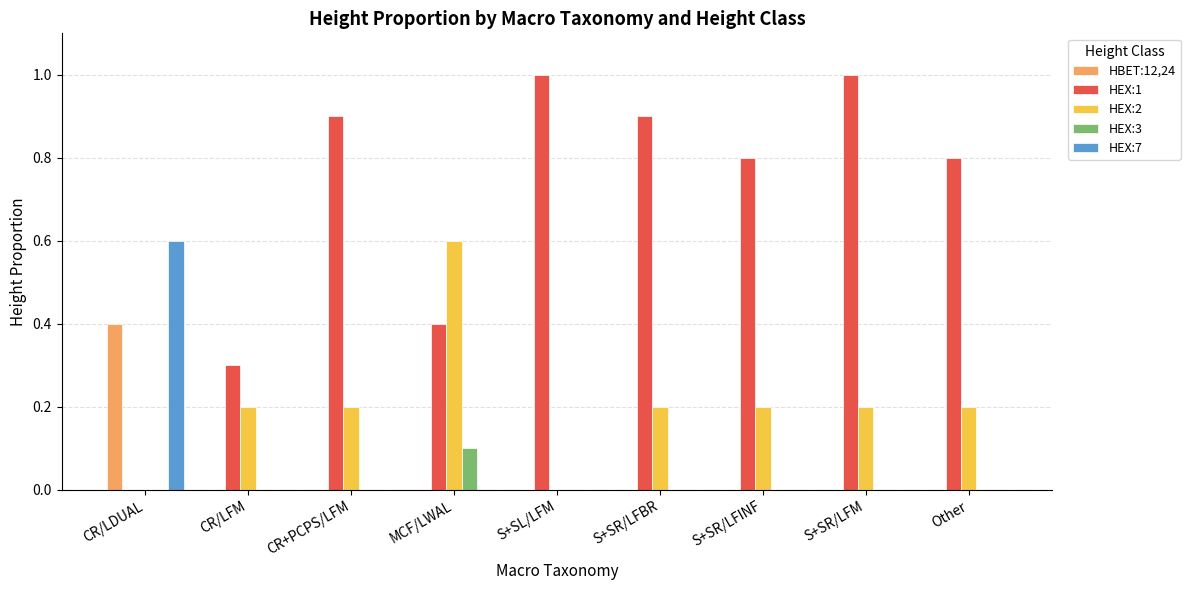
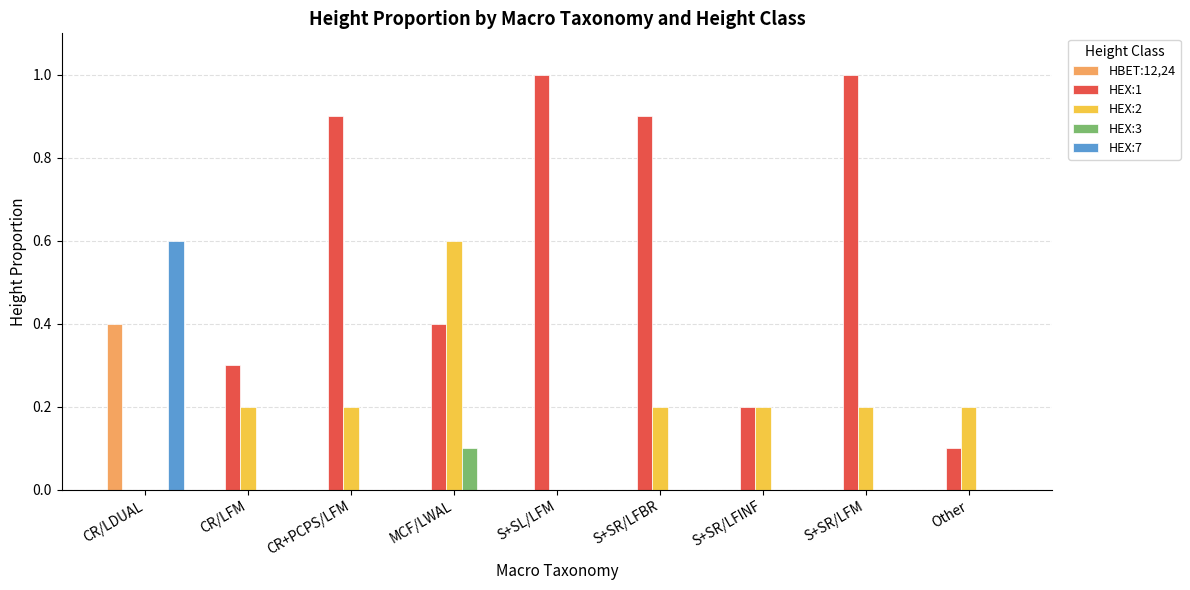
  {
    "HEX:1": {
      "CR/LDUAL": 0.0,
      "CR/LFM": 0.3,
      "CR+PCPS/LFM": 0.9,
      "MCF/LWAL": 0.4,
      "S+SL/LFM": 1.0,
      "S+SR/LFBR": 0.9,
-     "S+SR/LFINF": 0.8,
+     "S+SR/LFINF": 0.2,
      "S+SR/LFM": 1.0,
-     "Other": 0.8
+     "Other": 0.1
    },
    "HEX:3": {
      "CR/LDUAL": 0.0,
      "CR/LFM": 0.0,
      "CR+PCPS/LFM": 0.0,
      "MCF/LWAL": 0.1,
      "S+SL/LFM": 0.0,
      "S+SR/LFBR": 0.0,
      "S+SR/LFINF": 0.0,
      "S+SR/LFM": 0.0,
      "Other": 0.0
    },
    "HEX:7": {
      "CR/LDUAL": 0.6,
      "CR/LFM": 0.0,
      "CR+PCPS/LFM": 0.0,
      "MCF/LWAL": 0.0,
      "S+SL/LFM": 0.0,
      "S+SR/LFBR": 0.0,
      "S+SR/LFINF": 0.0,
      "S+SR/LFM": 0.0,
      "Other": 0.0
    }
  }
